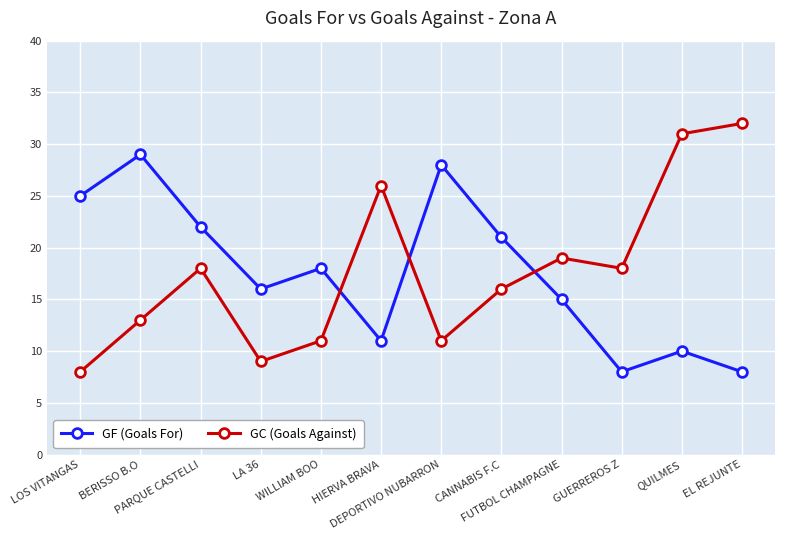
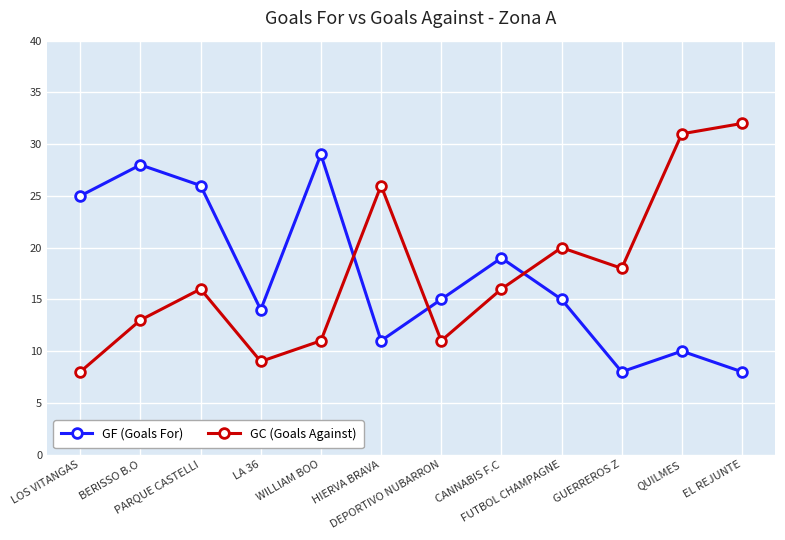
  {
    "GF (Goals For)": {
      "LOS VITANGAS": 25,
-     "BERISSO B.O": 29,
-     "PARQUE CASTELLI": 22,
-     "LA 36": 16,
-     "WILLIAM BOO": 18,
+     "BERISSO B.O": 28,
+     "PARQUE CASTELLI": 26,
+     "LA 36": 14,
+     "WILLIAM BOO": 29,
      "HIERVA BRAVA": 11,
-     "DEPORTIVO NUBARRON": 28,
-     "CANNABIS F.C": 21,
+     "DEPORTIVO NUBARRON": 15,
+     "CANNABIS F.C": 19,
      "FUTBOL CHAMPAGNE": 15,
      "GUERREROS Z": 8,
      "QUILMES": 10,
      "EL REJUNTE": 8
    },
    "GC (Goals Against)": {
      "LOS VITANGAS": 8,
      "BERISSO B.O": 13,
-     "PARQUE CASTELLI": 18,
+     "PARQUE CASTELLI": 16,
      "LA 36": 9,
      "WILLIAM BOO": 11,
      "HIERVA BRAVA": 26,
      "DEPORTIVO NUBARRON": 11,
      "CANNABIS F.C": 16,
-     "FUTBOL CHAMPAGNE": 19,
+     "FUTBOL CHAMPAGNE": 20,
      "GUERREROS Z": 18,
      "QUILMES": 31,
      "EL REJUNTE": 32
    }
  }
